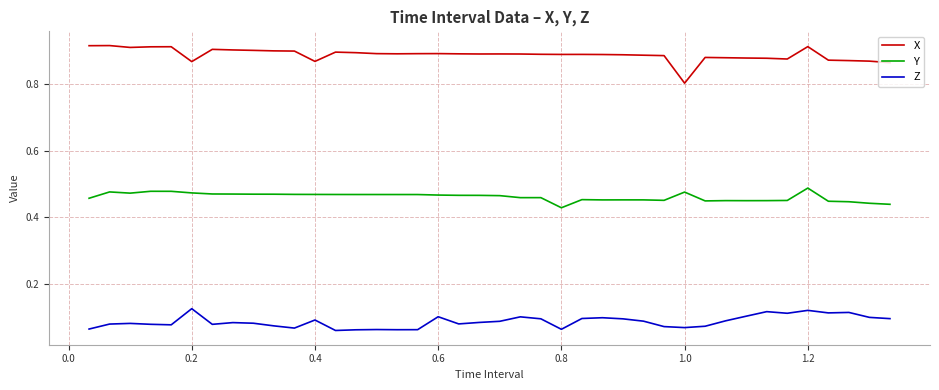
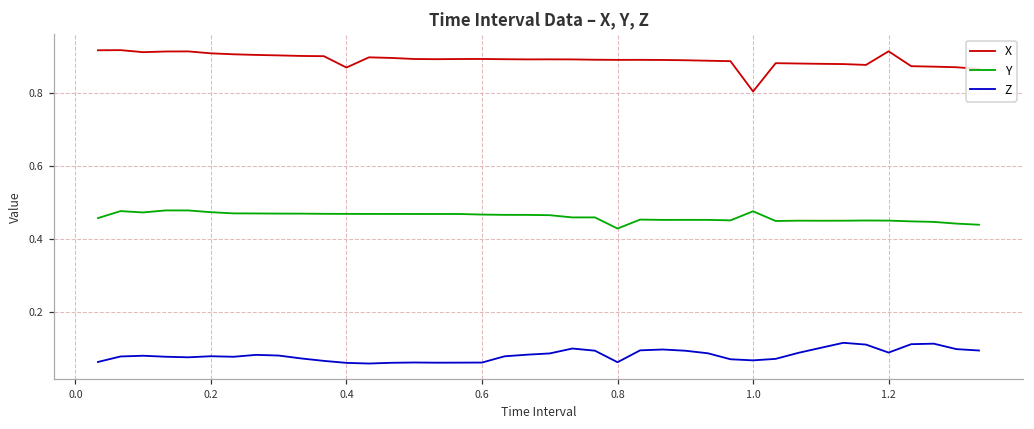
  {
    "X": {
-     "0.2": 0.87,
+     "0.2": 0.91,
      "0.4": 0.87,
      "0.6": 0.89,
      "0.8": 0.89,
      "1.0": 0.80,
      "1.2": 0.91
    },
    "Y": {
      "0.2": 0.47,
      "0.4": 0.47,
      "0.6": 0.47,
      "0.8": 0.43,
      "1.0": 0.48,
-     "1.2": 0.49
+     "1.2": 0.45
    },
    "Z": {
-     "0.2": 0.13,
-     "0.4": 0.09,
-     "0.6": 0.10,
+     "0.2": 0.08,
+     "0.4": 0.06,
+     "0.6": 0.06,
      "0.8": 0.06,
      "1.0": 0.07,
-     "1.2": 0.12
+     "1.2": 0.09
    }
  }
